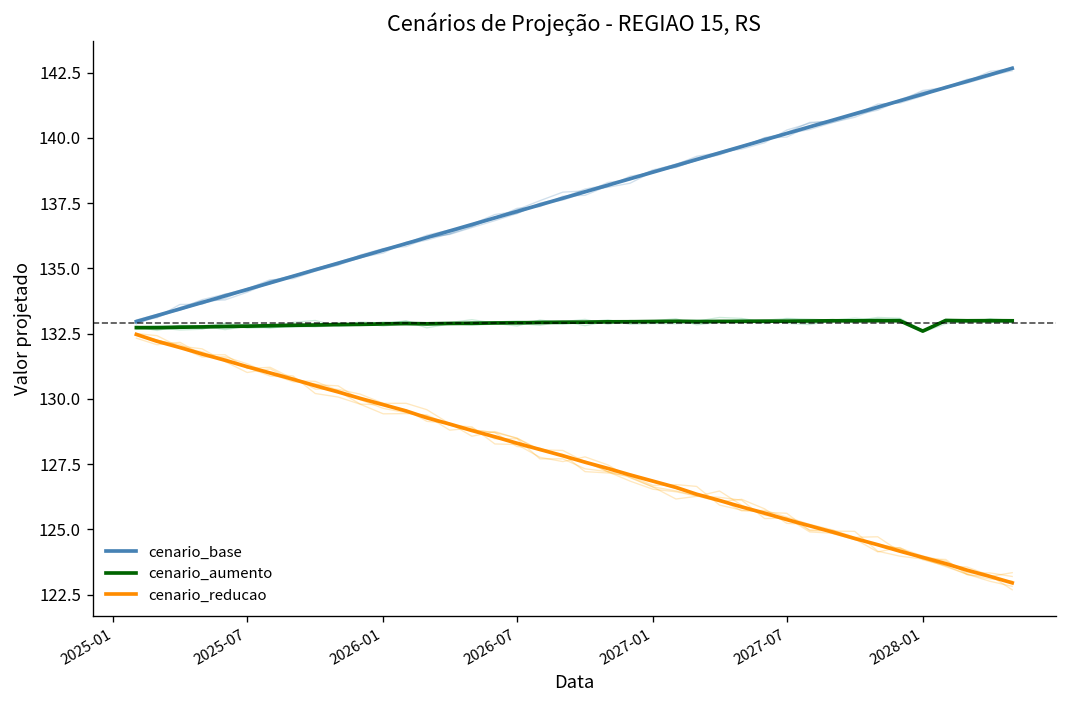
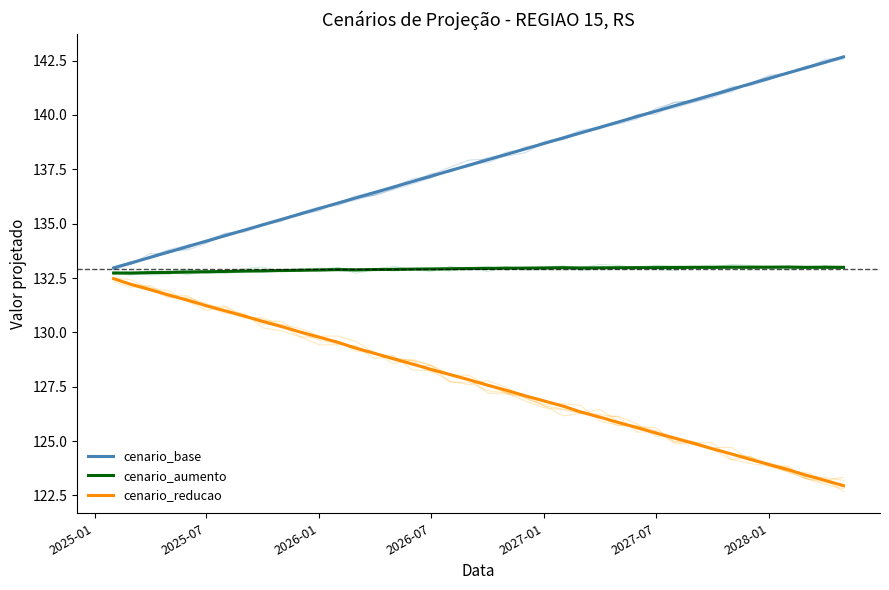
  {
    "cenario_aumento": {
-     "2028-01": 132.6
+     "2028-01": 133.0
    }
  }
